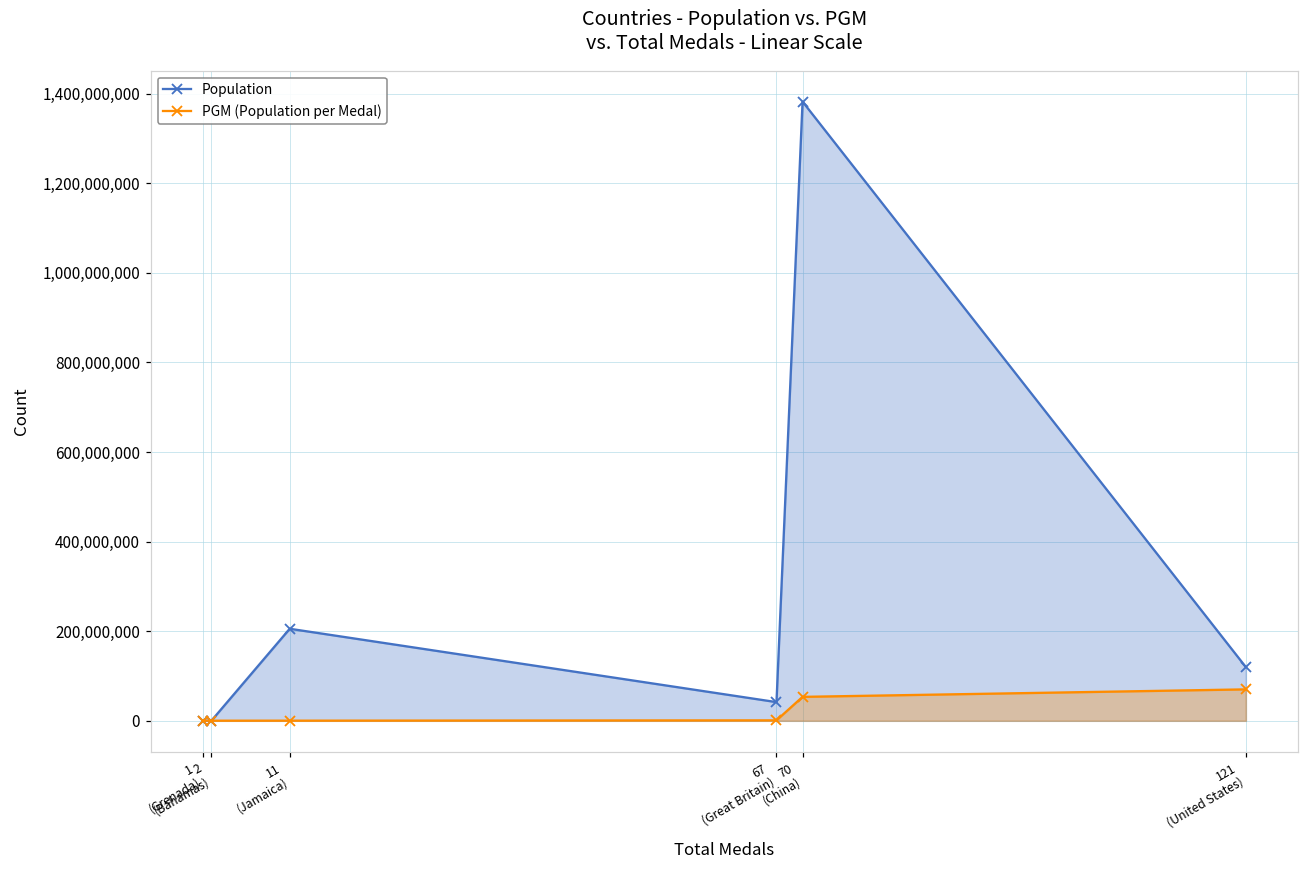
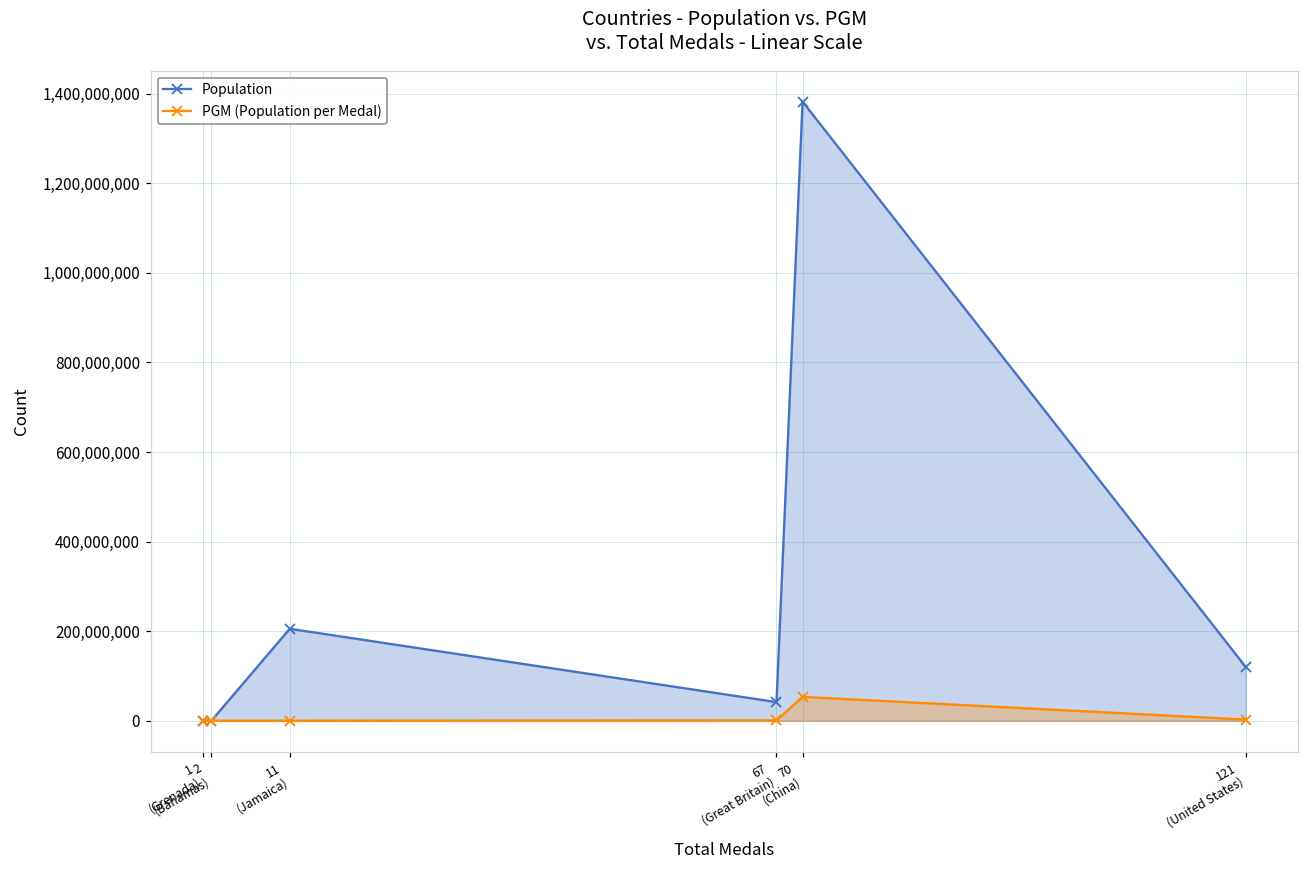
  {
    "Population": {
      "11 (Jamaica)": "210,000,000",
      "67 (Great Britain)": "40,000,000",
      "70 (China)": "1,380,000,000",
      "121 (United States)": "120,000,000"
    },
    "PGM (Population per Medal)": {
      "11 (Jamaica)": "0",
      "67 (Great Britain)": "0",
      "70 (China)": "50,000,000",
-     "121 (United States)": "70,000,000"
+     "121 (United States)": "0"
    }
  }
